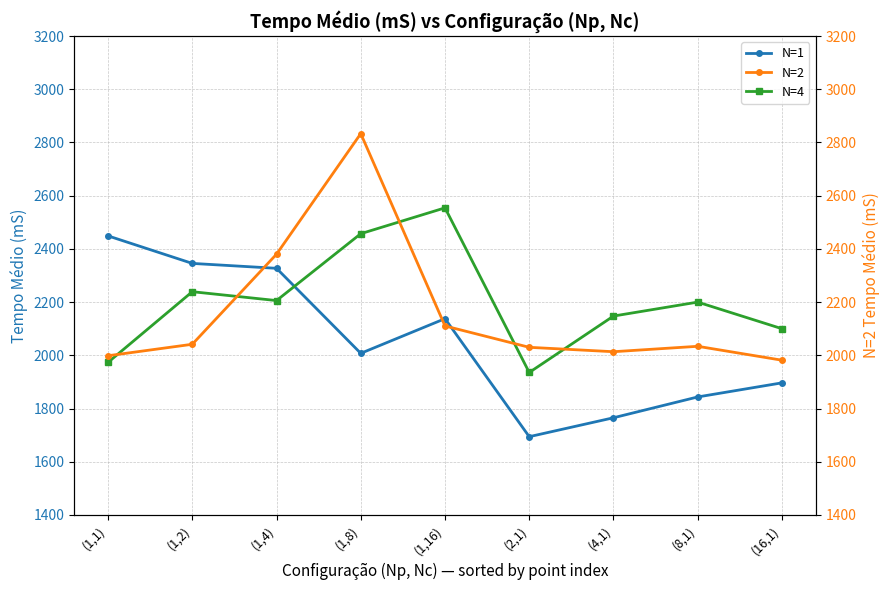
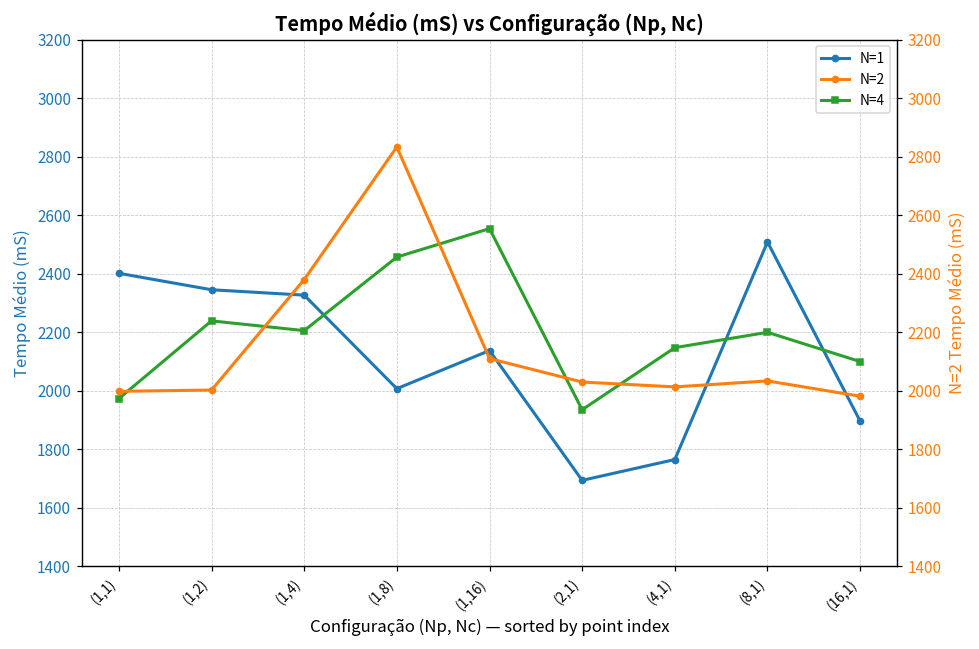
  {
    "N=1": {
-     "(1,1)": 2450,
+     "(1,1)": 2400,
      "(1,2)": 2350,
      "(1,4)": 2330,
      "(1,8)": 2010,
      "(1,16)": 2140,
      "(2,1)": 1690,
      "(4,1)": 1770,
-     "(8,1)": 1840,
+     "(8,1)": 2510,
      "(16,1)": 1900
    },
    "N=4": {
      "(1,1)": 1970,
      "(1,2)": 2240,
      "(1,4)": 2210,
      "(1,8)": 2460,
      "(1,16)": 2550,
      "(2,1)": 1940,
      "(4,1)": 2150,
      "(8,1)": 2200,
      "(16,1)": 2100
    },
    "N=2": {
      "(1,1)": 2000,
-     "(1,2)": 2040,
+     "(1,2)": 2000,
      "(1,4)": 2380,
      "(1,8)": 2830,
      "(1,16)": 2110,
      "(2,1)": 2030,
      "(4,1)": 2010,
      "(8,1)": 2030,
      "(16,1)": 1980
    }
  }
